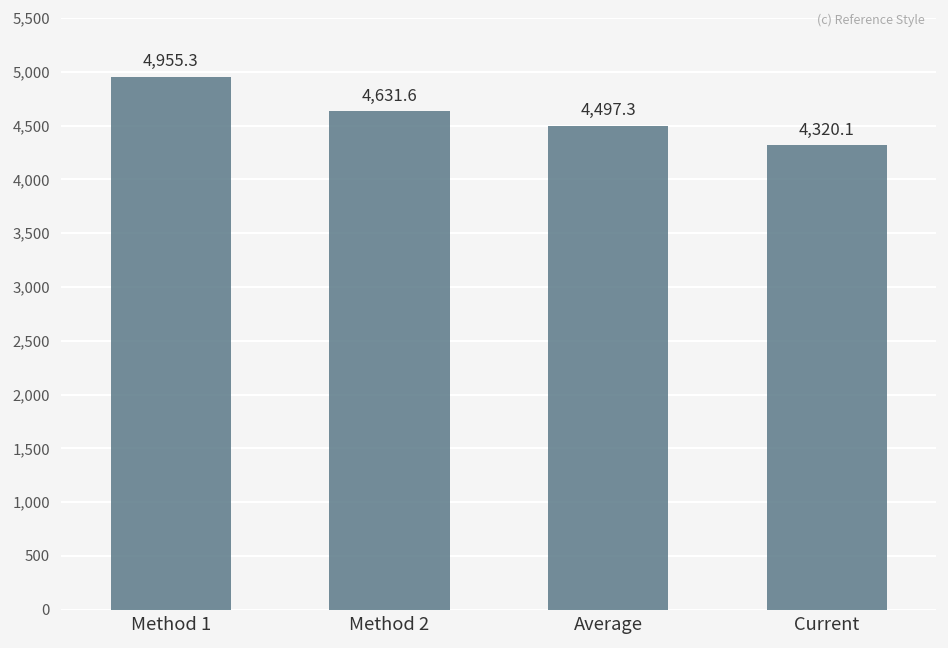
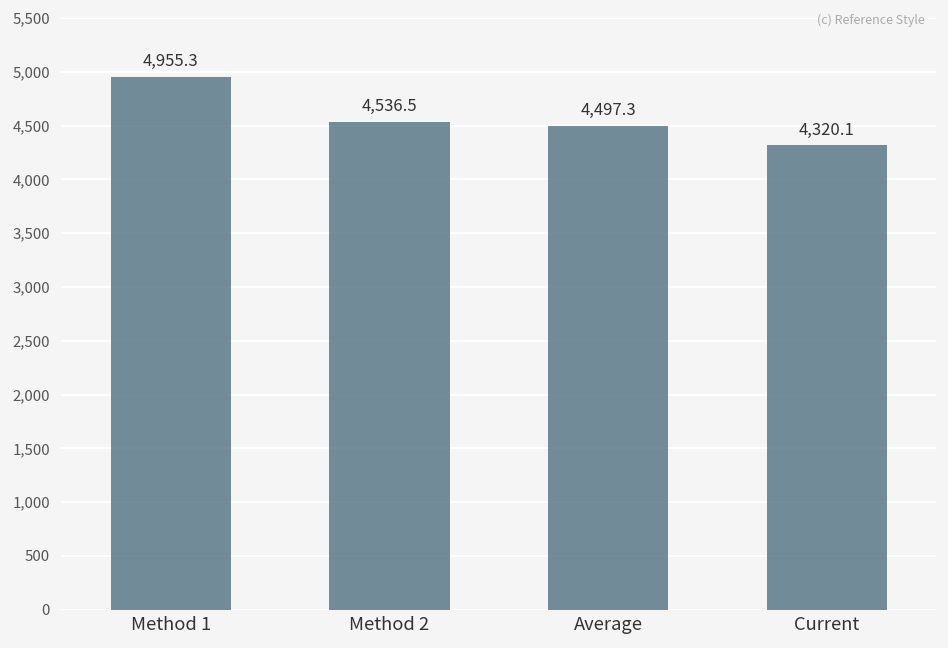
  {
    "Method 1": "4,955.3",
-   "Method 2": "4,631.6",
+   "Method 2": "4,536.5",
    "Average": "4,497.3",
    "Current": "4,320.1"
  }
